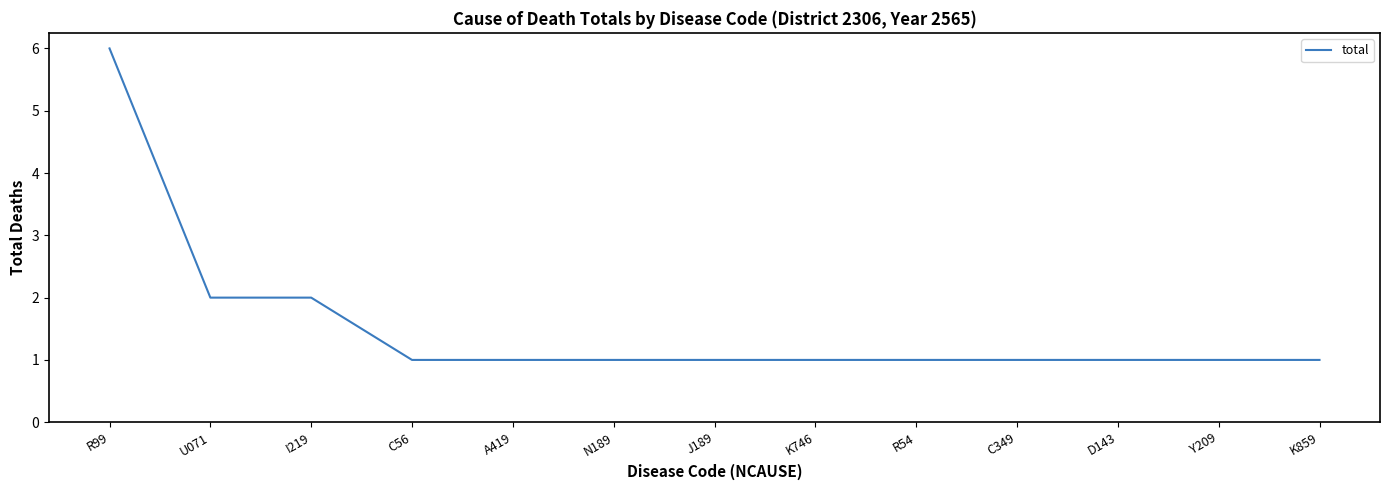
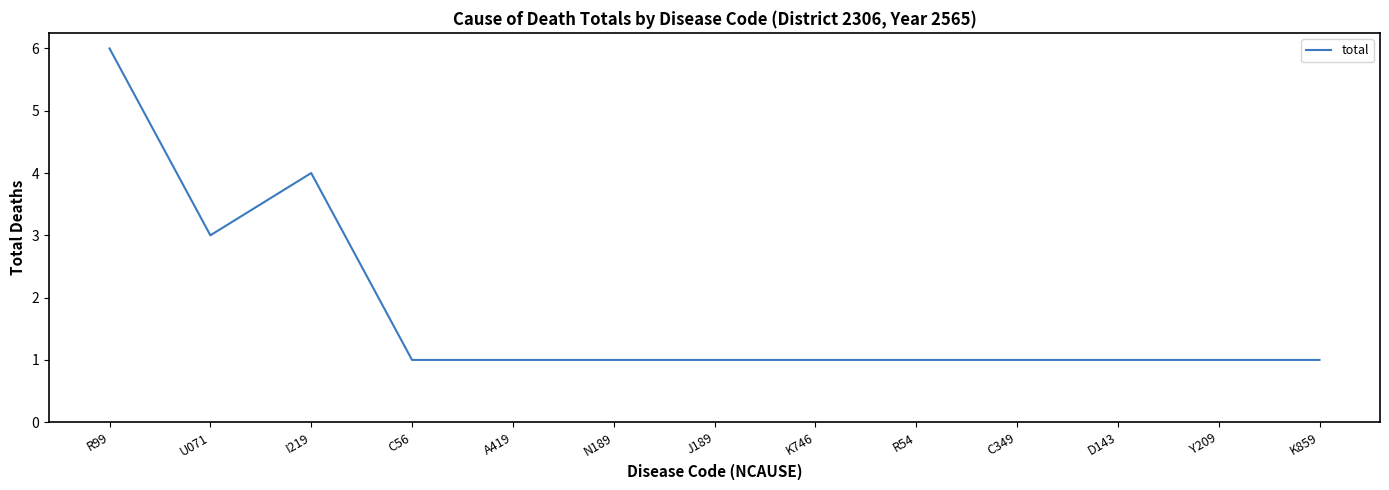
  {
    "R99": 6,
-   "U071": 2,
-   "I219": 2,
+   "U071": 3,
+   "I219": 4,
    "C56": 1,
    "A419": 1,
    "N189": 1,
    "J189": 1,
    "K746": 1,
    "R54": 1,
    "C349": 1,
    "D143": 1,
    "Y209": 1,
    "K859": 1
  }
